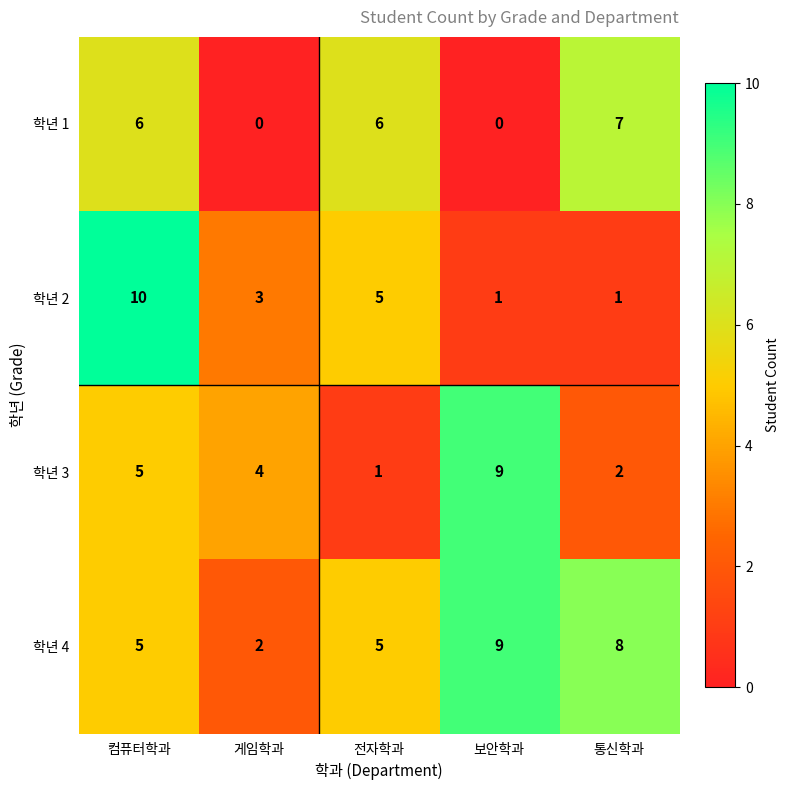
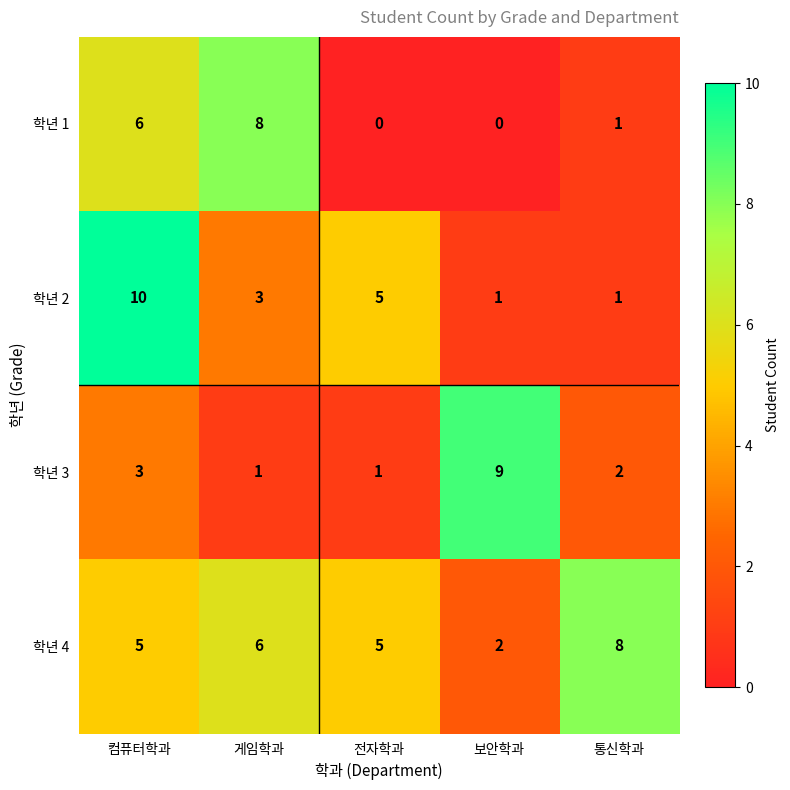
  {
    "학년 1": {
      "컴퓨터학과": 6,
-     "게임학과": 0,
-     "전자학과": 6,
+     "게임학과": 8,
+     "전자학과": 0,
      "보안학과": 0,
-     "통신학과": 7
+     "통신학과": 1
    },
    "학년 2": {
      "컴퓨터학과": 10,
      "게임학과": 3,
      "전자학과": 5,
      "보안학과": 1,
      "통신학과": 1
    },
    "학년 3": {
-     "컴퓨터학과": 5,
-     "게임학과": 4,
+     "컴퓨터학과": 3,
+     "게임학과": 1,
      "전자학과": 1,
      "보안학과": 9,
      "통신학과": 2
    },
    "학년 4": {
      "컴퓨터학과": 5,
-     "게임학과": 2,
+     "게임학과": 6,
      "전자학과": 5,
-     "보안학과": 9,
+     "보안학과": 2,
      "통신학과": 8
    }
  }
